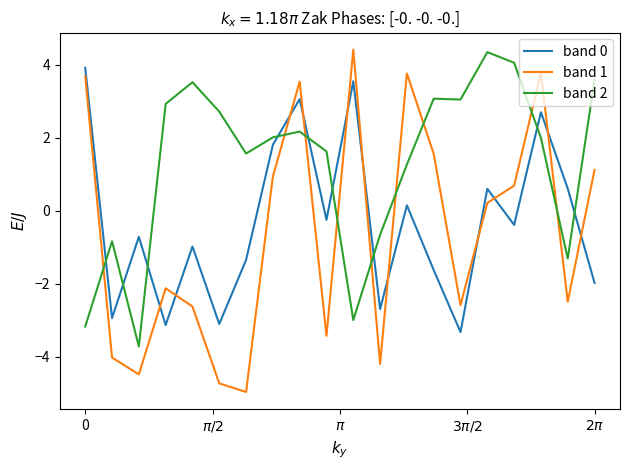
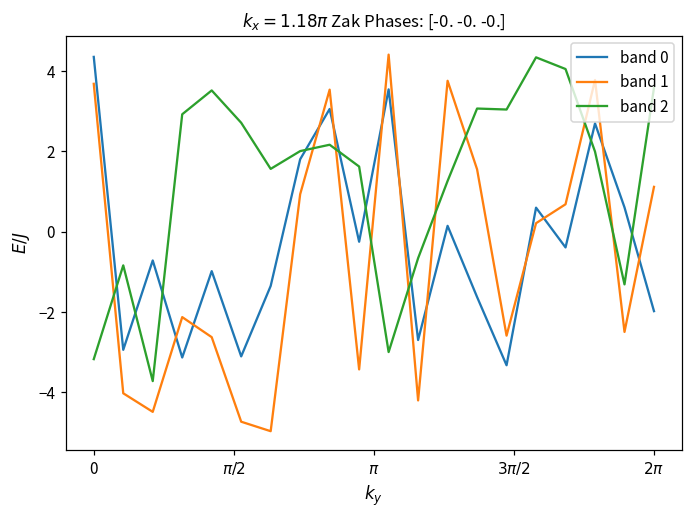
  {
    "band 0": {
-     "0": 3.9
+     "0": 4.4
    },
    "band 1": {
      "0": 3.7
    },
    "band 2": {
      "0": -3.2
    }
  }
